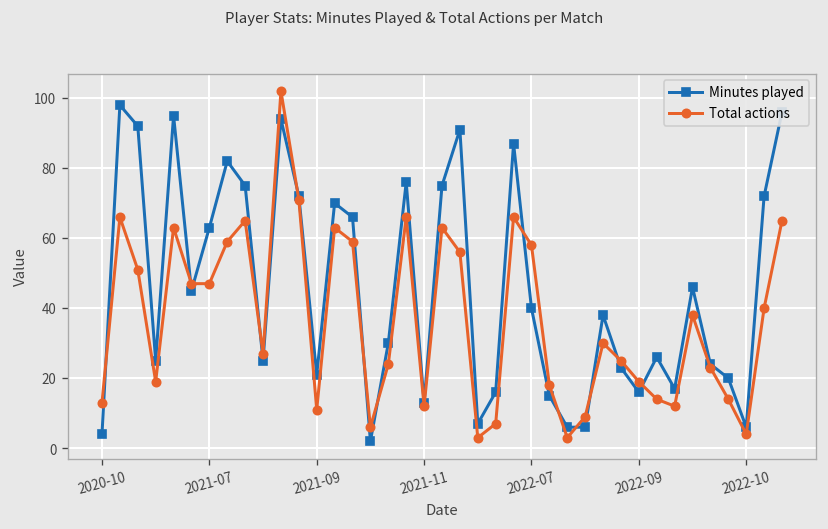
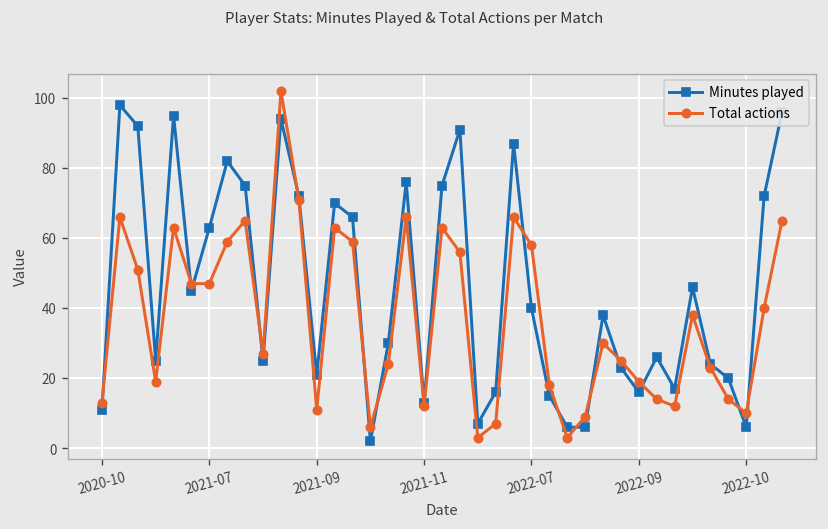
  {
    "Minutes played": {
-     "2020-10": 4,
+     "2020-10": 11,
      "2021-07": 63,
      "2021-09": 21,
      "2021-11": 13,
      "2022-07": 40,
      "2022-09": 16,
      "2022-10": 6
    },
    "Total actions": {
      "2020-10": 13,
      "2021-07": 47,
      "2021-09": 11,
      "2021-11": 12,
      "2022-07": 58,
      "2022-09": 19,
-     "2022-10": 4
+     "2022-10": 10
    }
  }
